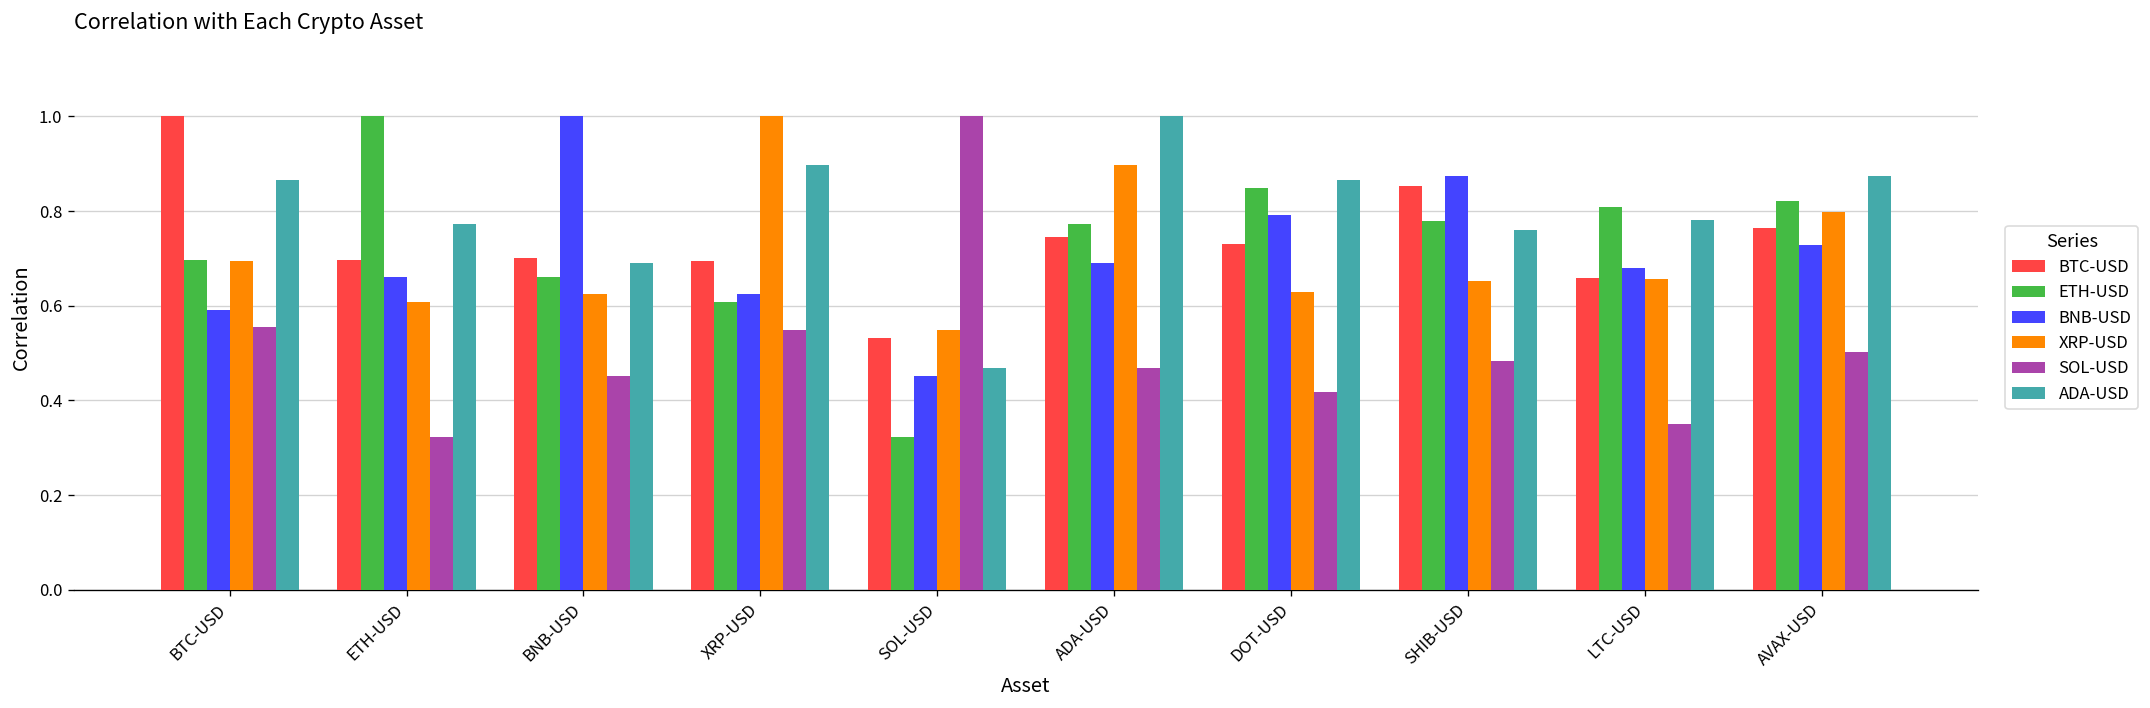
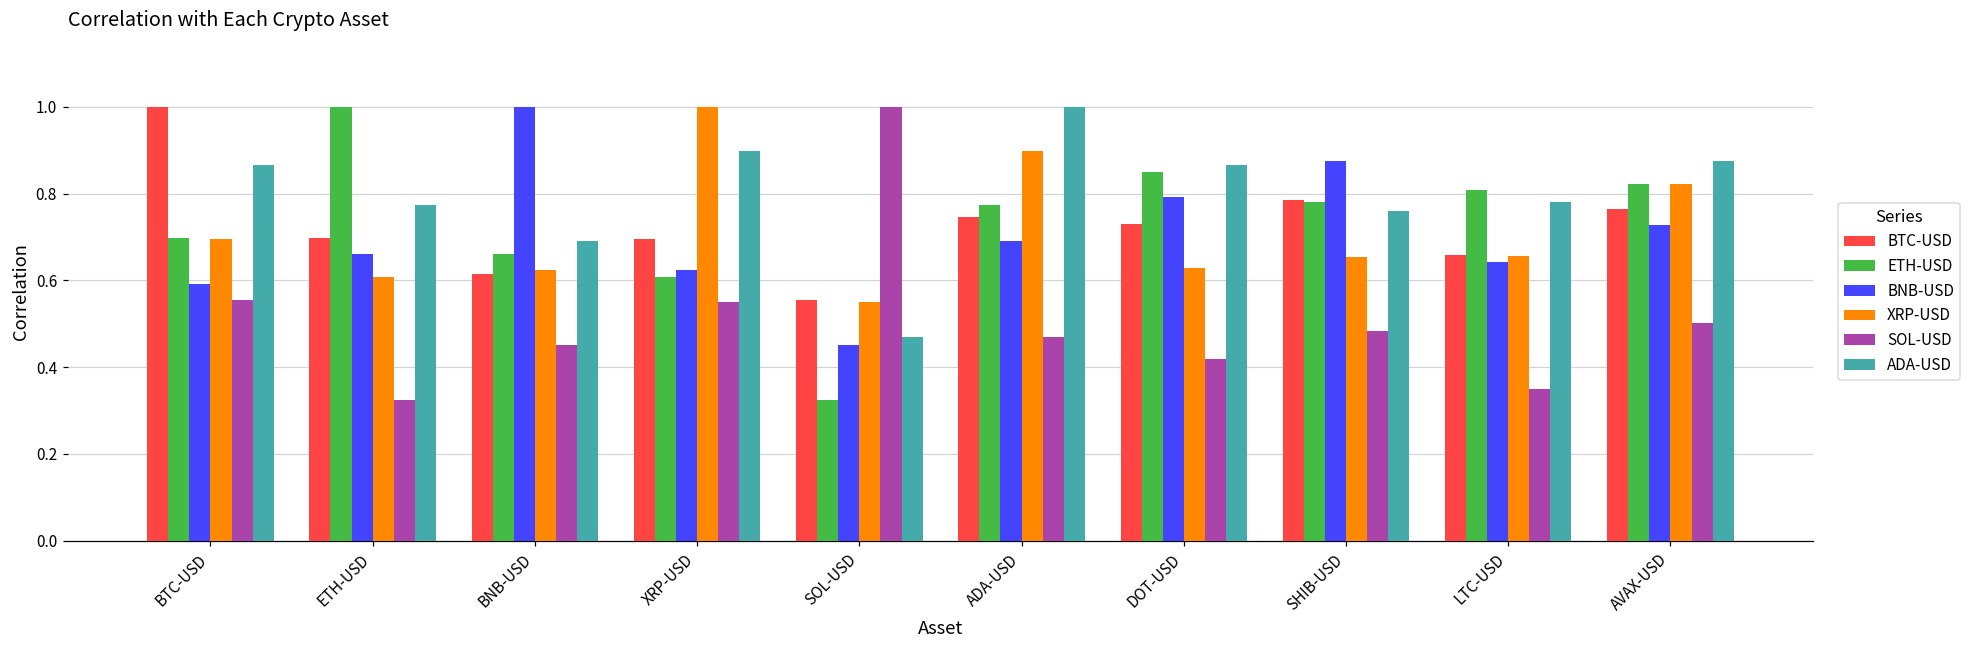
  {
    "BTC-USD": {
      "BTC-USD": 1.00,
      "ETH-USD": 0.70,
-     "BNB-USD": 0.70,
+     "BNB-USD": 0.61,
      "XRP-USD": 0.70,
-     "SOL-USD": 0.53,
+     "SOL-USD": 0.56,
      "ADA-USD": 0.75,
      "DOT-USD": 0.73,
-     "SHIB-USD": 0.85,
+     "SHIB-USD": 0.79,
      "LTC-USD": 0.66,
      "AVAX-USD": 0.76
    },
    "ETH-USD": {
      "BTC-USD": 0.70,
      "ETH-USD": 1.00,
      "BNB-USD": 0.66,
      "XRP-USD": 0.61,
      "SOL-USD": 0.32,
      "ADA-USD": 0.77,
      "DOT-USD": 0.85,
      "SHIB-USD": 0.78,
      "LTC-USD": 0.81,
      "AVAX-USD": 0.82
    },
    "BNB-USD": {
      "BTC-USD": 0.59,
      "ETH-USD": 0.66,
      "BNB-USD": 1.00,
      "XRP-USD": 0.62,
      "SOL-USD": 0.45,
      "ADA-USD": 0.69,
      "DOT-USD": 0.79,
      "SHIB-USD": 0.87,
-     "LTC-USD": 0.68,
+     "LTC-USD": 0.64,
      "AVAX-USD": 0.73
    },
    "XRP-USD": {
      "BTC-USD": 0.70,
      "ETH-USD": 0.61,
      "BNB-USD": 0.62,
      "XRP-USD": 1.00,
      "SOL-USD": 0.55,
      "ADA-USD": 0.90,
      "DOT-USD": 0.63,
      "SHIB-USD": 0.65,
      "LTC-USD": 0.66,
-     "AVAX-USD": 0.80
+     "AVAX-USD": 0.82
    },
    "SOL-USD": {
      "BTC-USD": 0.56,
      "ETH-USD": 0.32,
      "BNB-USD": 0.45,
      "XRP-USD": 0.55,
      "SOL-USD": 1.00,
      "ADA-USD": 0.47,
      "DOT-USD": 0.42,
      "SHIB-USD": 0.48,
      "LTC-USD": 0.35,
      "AVAX-USD": 0.50
    },
    "ADA-USD": {
      "BTC-USD": 0.87,
      "ETH-USD": 0.77,
      "BNB-USD": 0.69,
      "XRP-USD": 0.90,
      "SOL-USD": 0.47,
      "ADA-USD": 1.00,
      "DOT-USD": 0.87,
      "SHIB-USD": 0.76,
      "LTC-USD": 0.78,
      "AVAX-USD": 0.87
    }
  }
